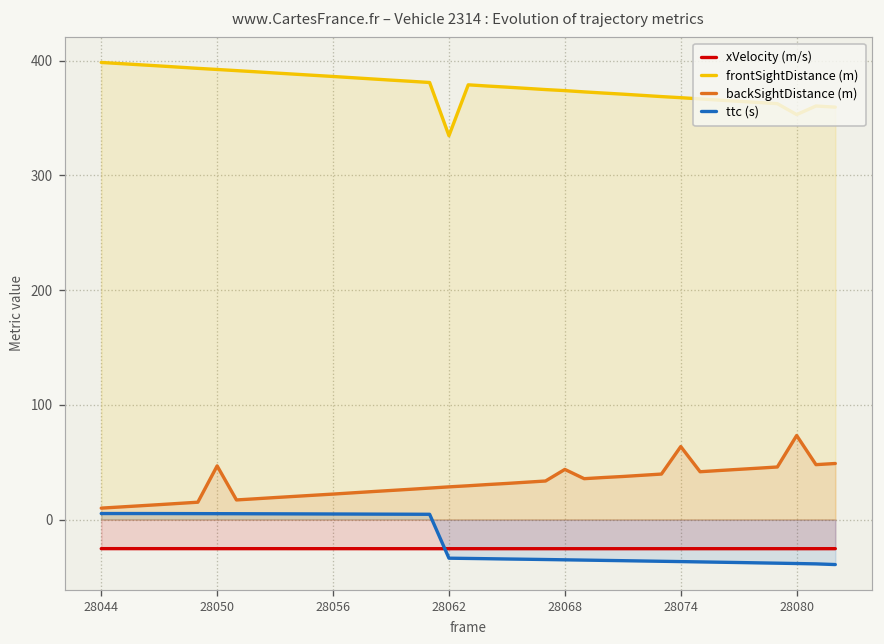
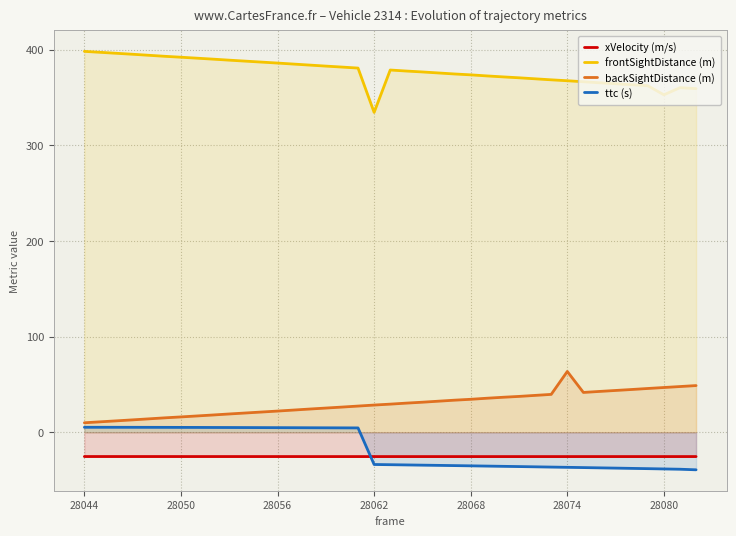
  {
    "frontSightDistance (m)": {
      "28044": 400,
      "28050": 390,
      "28056": 390,
      "28062": 330,
      "28068": 370,
      "28074": 370
    },
    "backSightDistance (m)": {
      "28044": 10,
-     "28050": 50,
+     "28050": 20,
      "28056": 20,
      "28062": 30,
-     "28068": 40,
+     "28068": 30,
      "28074": 60,
-     "28080": 70
+     "28080": 50
    }
  }
